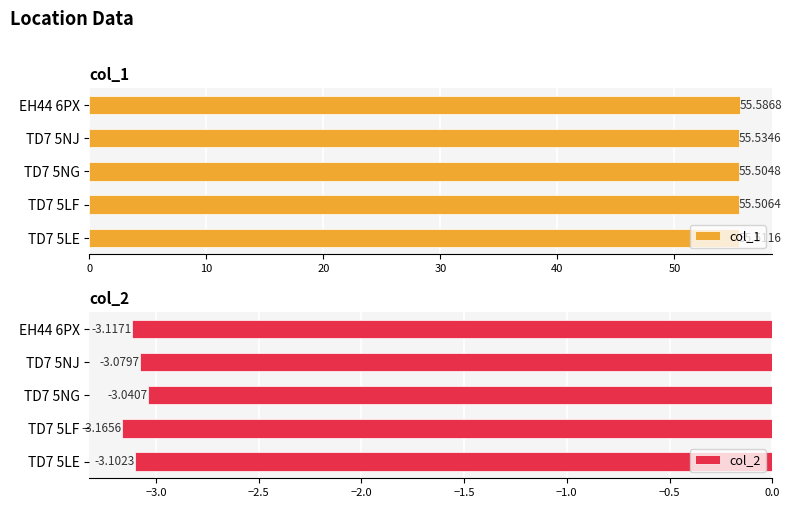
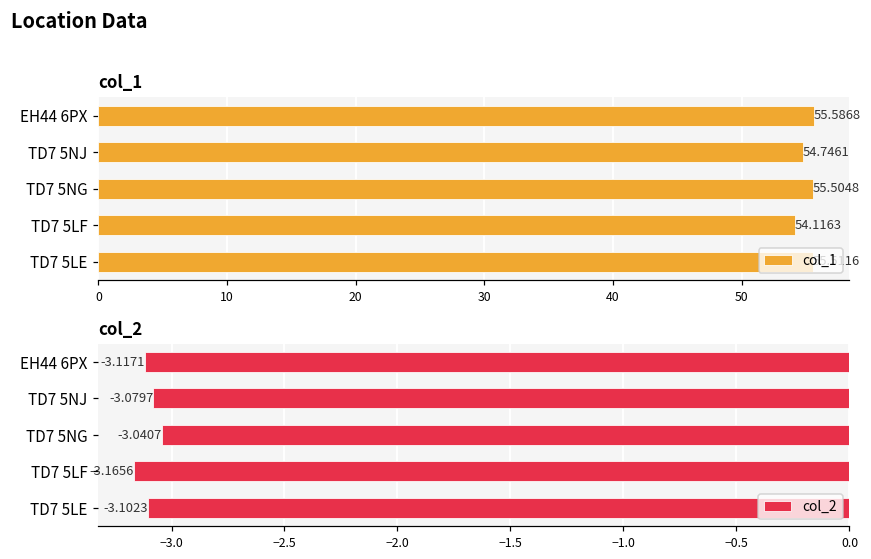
  {
    "col_1": {
      "EH44 6PX": 55.5868,
-     "TD7 5NJ": 55.5346,
+     "TD7 5NJ": 54.7461,
      "TD7 5NG": 55.5048,
-     "TD7 5LF": 55.5064
+     "TD7 5LF": 54.1163
    },
    "col_2": {
      "EH44 6PX": -3.1171,
      "TD7 5NJ": -3.0797,
      "TD7 5NG": -3.0407,
      "TD7 5LF": -3.1656,
      "TD7 5LE": -3.1023
    }
  }
